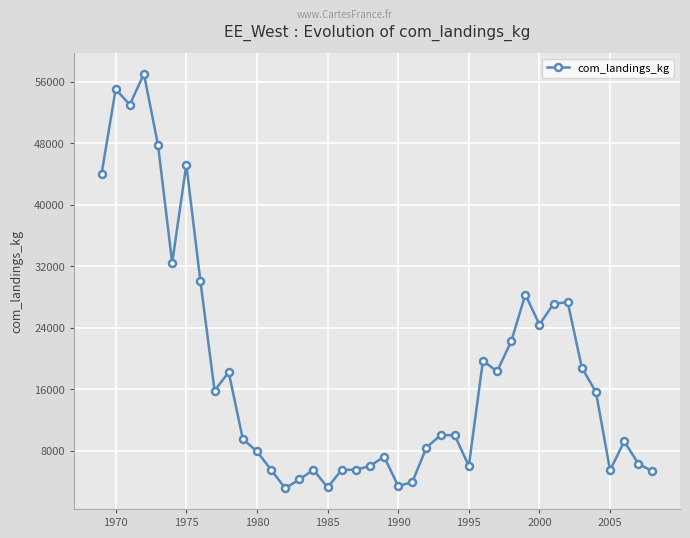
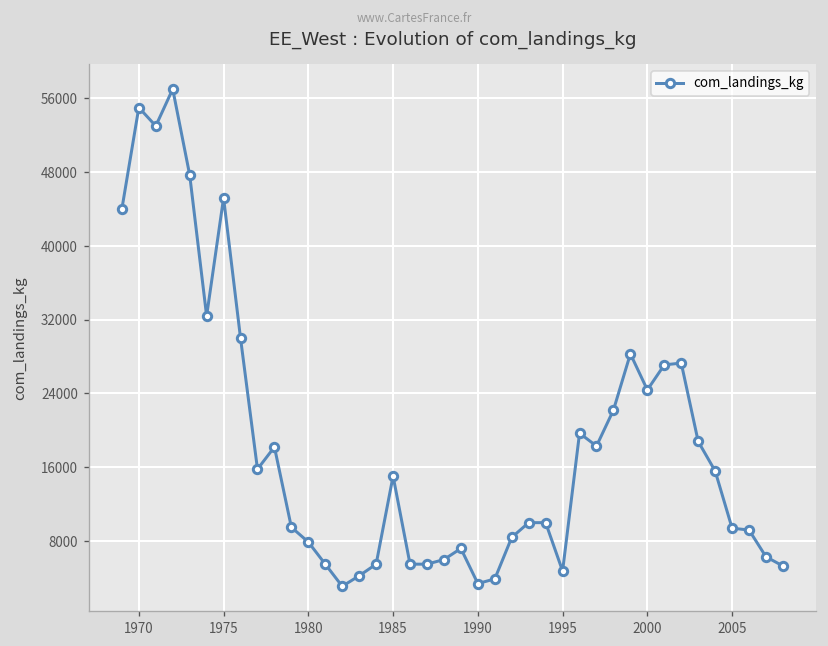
  {
    "1970": 55000,
    "1975": 45000,
    "1980": 8000,
-   "1985": 3000,
+   "1985": 15000,
    "1990": 3000,
-   "1995": 6000,
+   "1995": 5000,
    "2000": 24000,
-   "2005": 5000
+   "2005": 9000
  }
